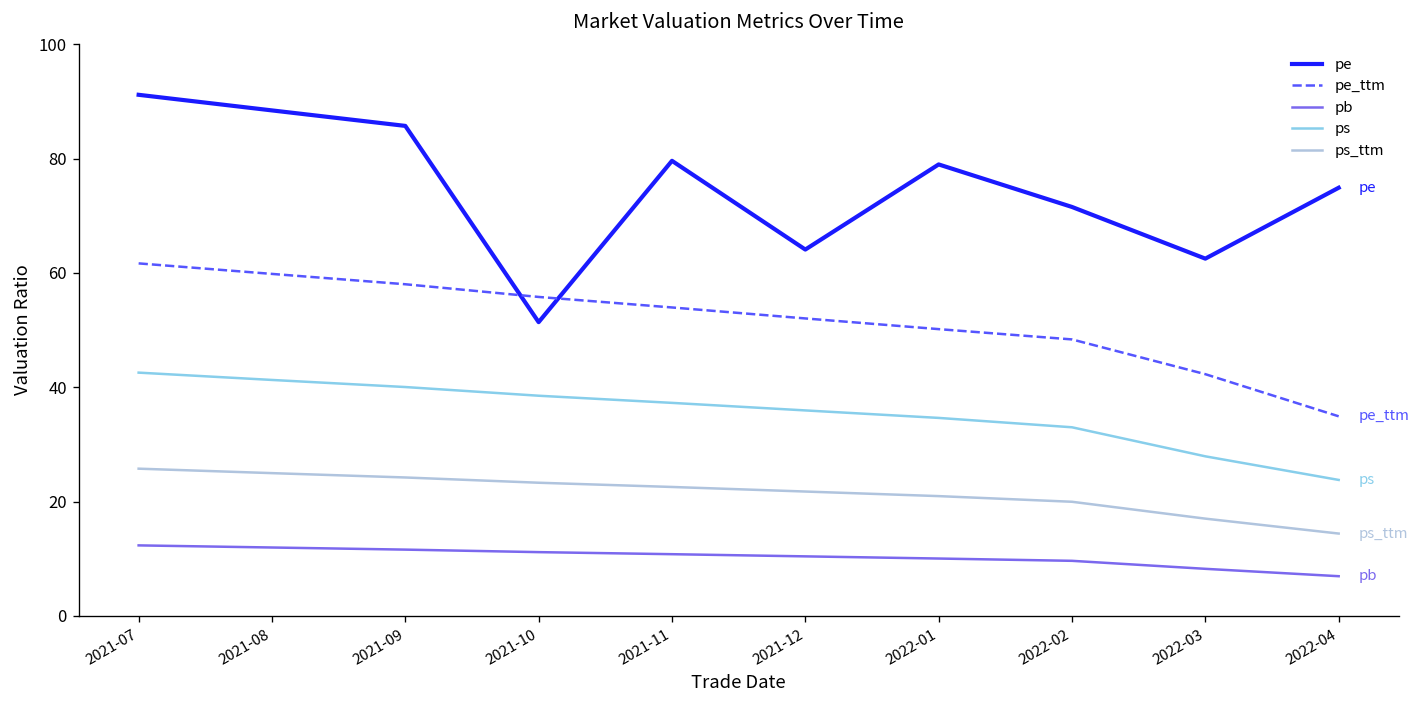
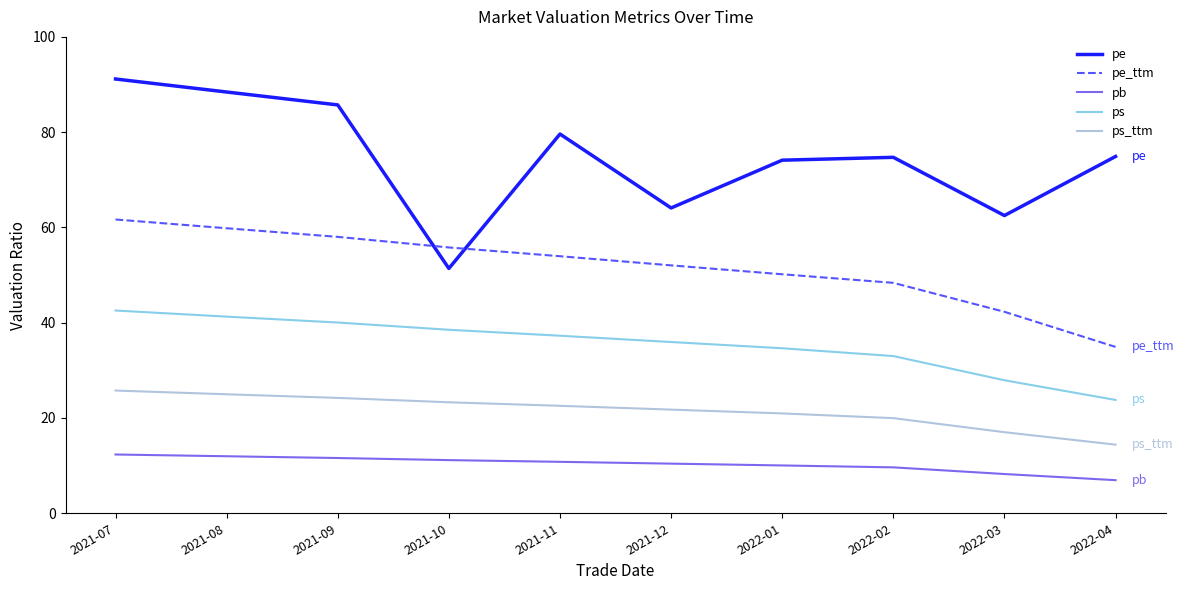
  {
    "pe": {
      "2021-07": 91,
      "2021-08": 88,
      "2021-09": 86,
      "2021-10": 51,
      "2021-11": 80,
      "2021-12": 64,
-     "2022-01": 79,
-     "2022-02": 72,
+     "2022-01": 74,
+     "2022-02": 75,
      "2022-03": 63,
      "2022-04": 75
    }
  }
